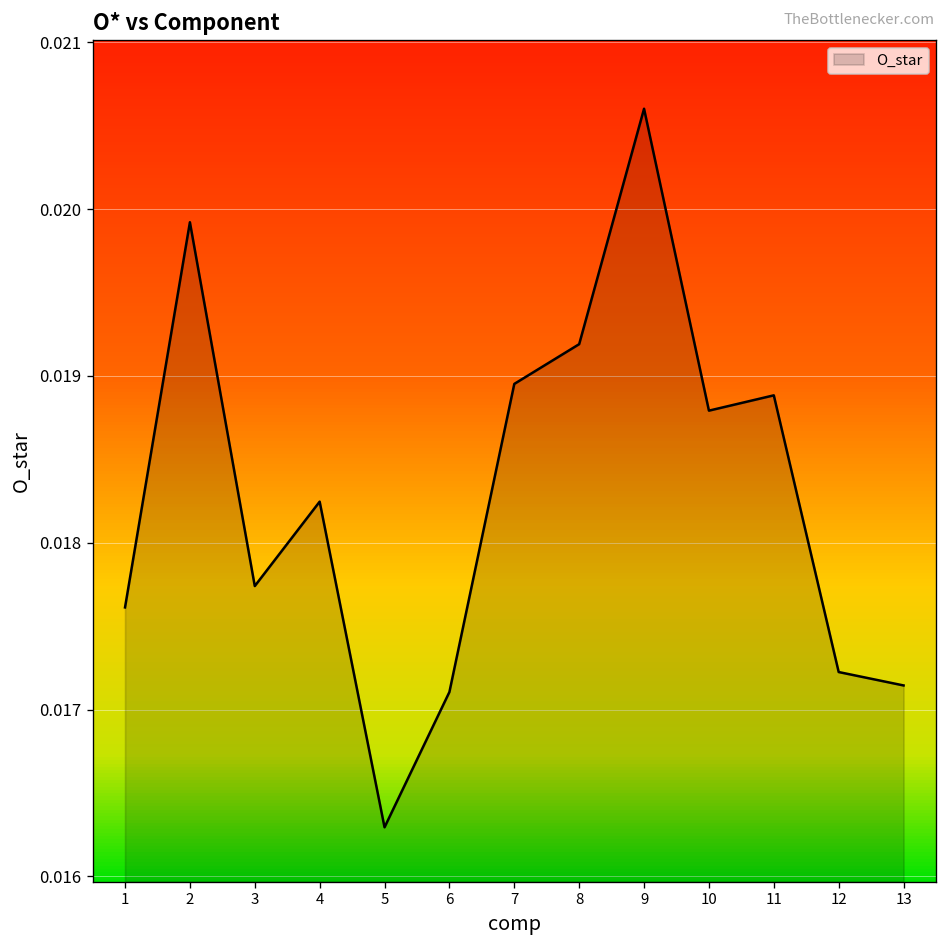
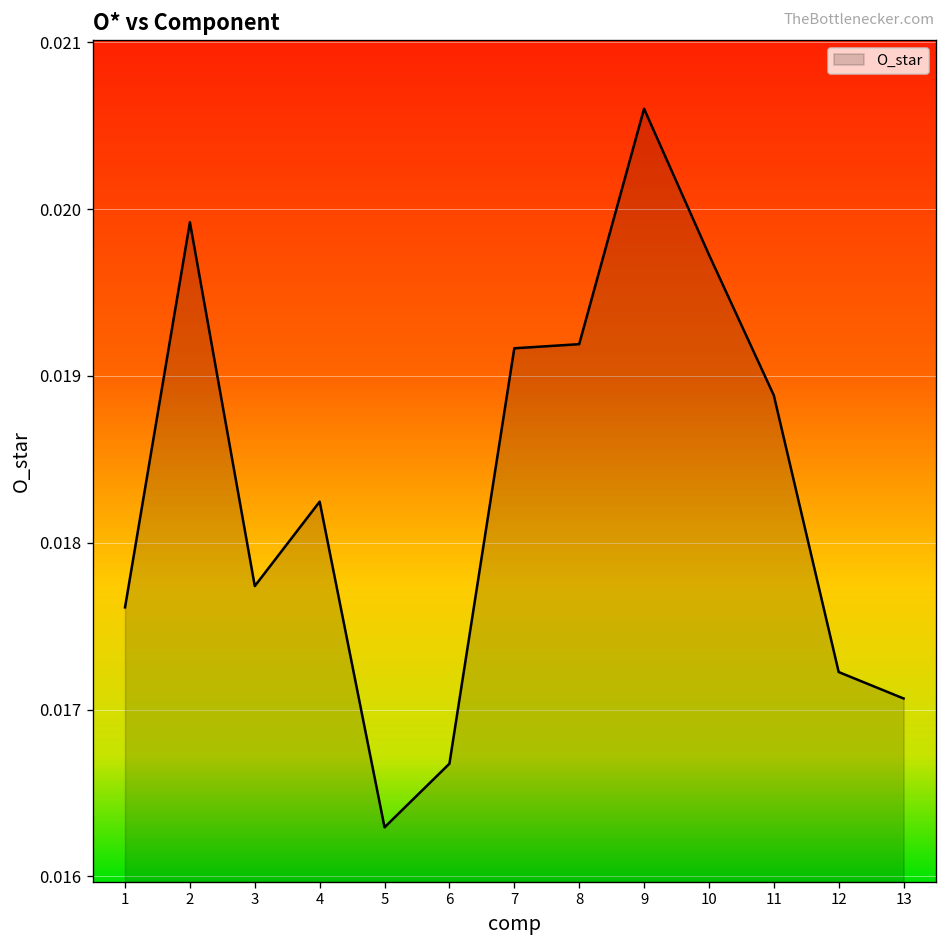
  {
    "1": 0.01761,
    "2": 0.01992,
    "3": 0.01774,
    "4": 0.01825,
    "5": 0.01629,
-   "6": 0.01711,
-   "7": 0.01895,
+   "6": 0.01668,
+   "7": 0.01917,
    "8": 0.01919,
    "9": 0.02060,
-   "10": 0.01879,
+   "10": 0.01973,
    "11": 0.01888,
    "12": 0.01722,
-   "13": 0.01714
+   "13": 0.01707
  }
